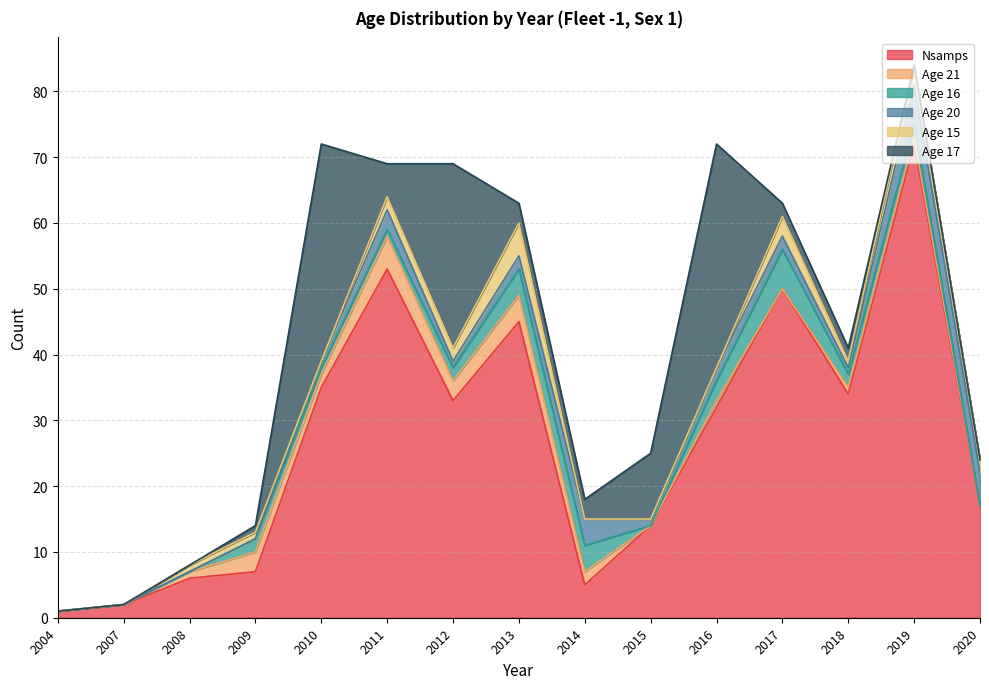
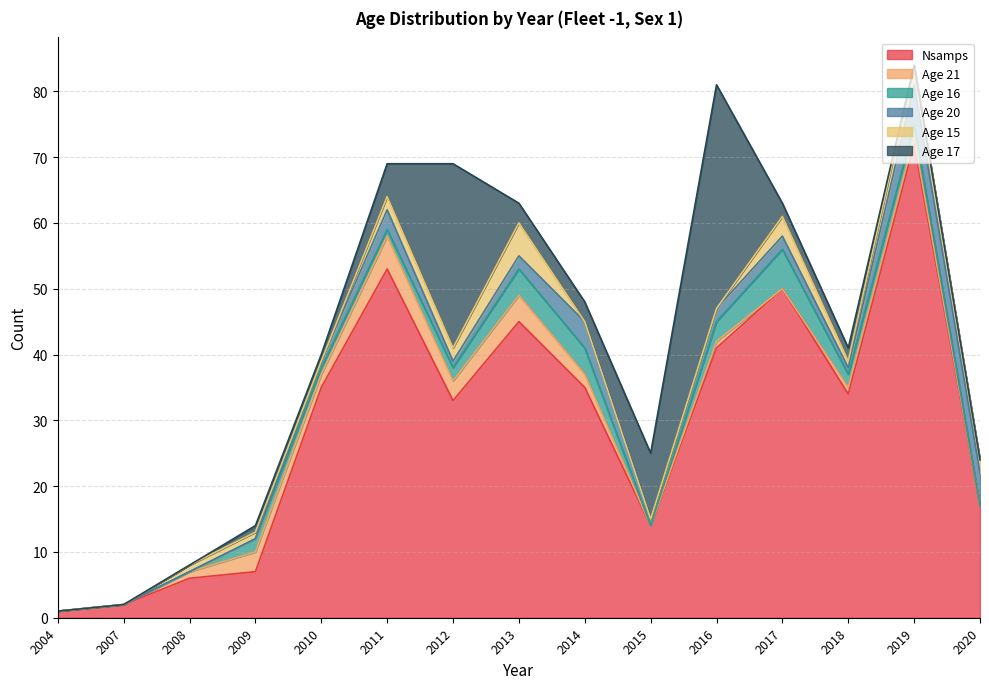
  {
    "Nsamps": {
      "2008": 6,
      "2009": 7,
      "2010": 35,
      "2011": 53,
      "2012": 33,
      "2013": 45,
-     "2014": 5,
-     "2016": 32,
+     "2014": 35,
+     "2016": 41,
      "2018": 34
    },
    "Age 17": {
      "2009": 1,
-     "2010": 33,
+     "2010": 1,
      "2011": 5,
      "2012": 28,
      "2013": 3,
      "2014": 3,
      "2015": 10,
      "2016": 34,
      "2017": 2,
      "2018": 2
    }
  }
